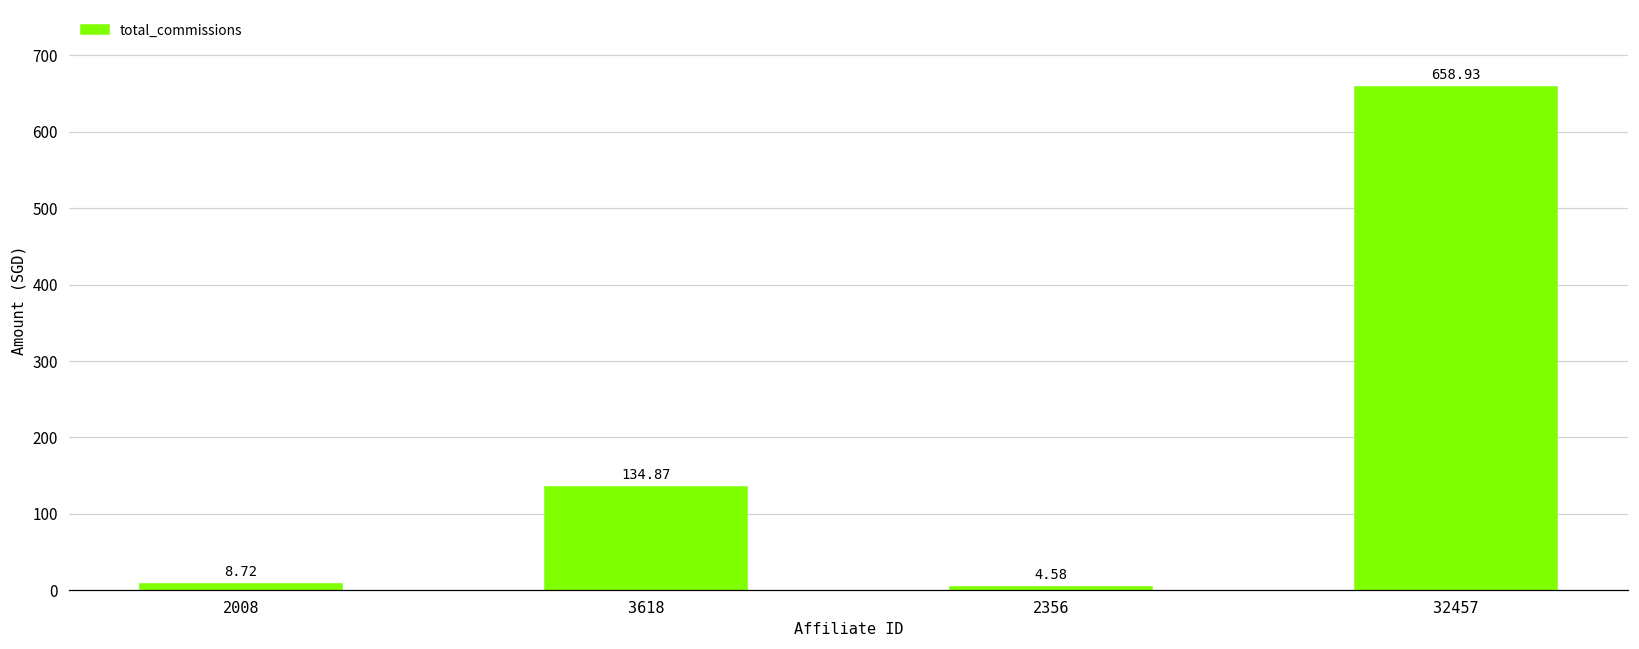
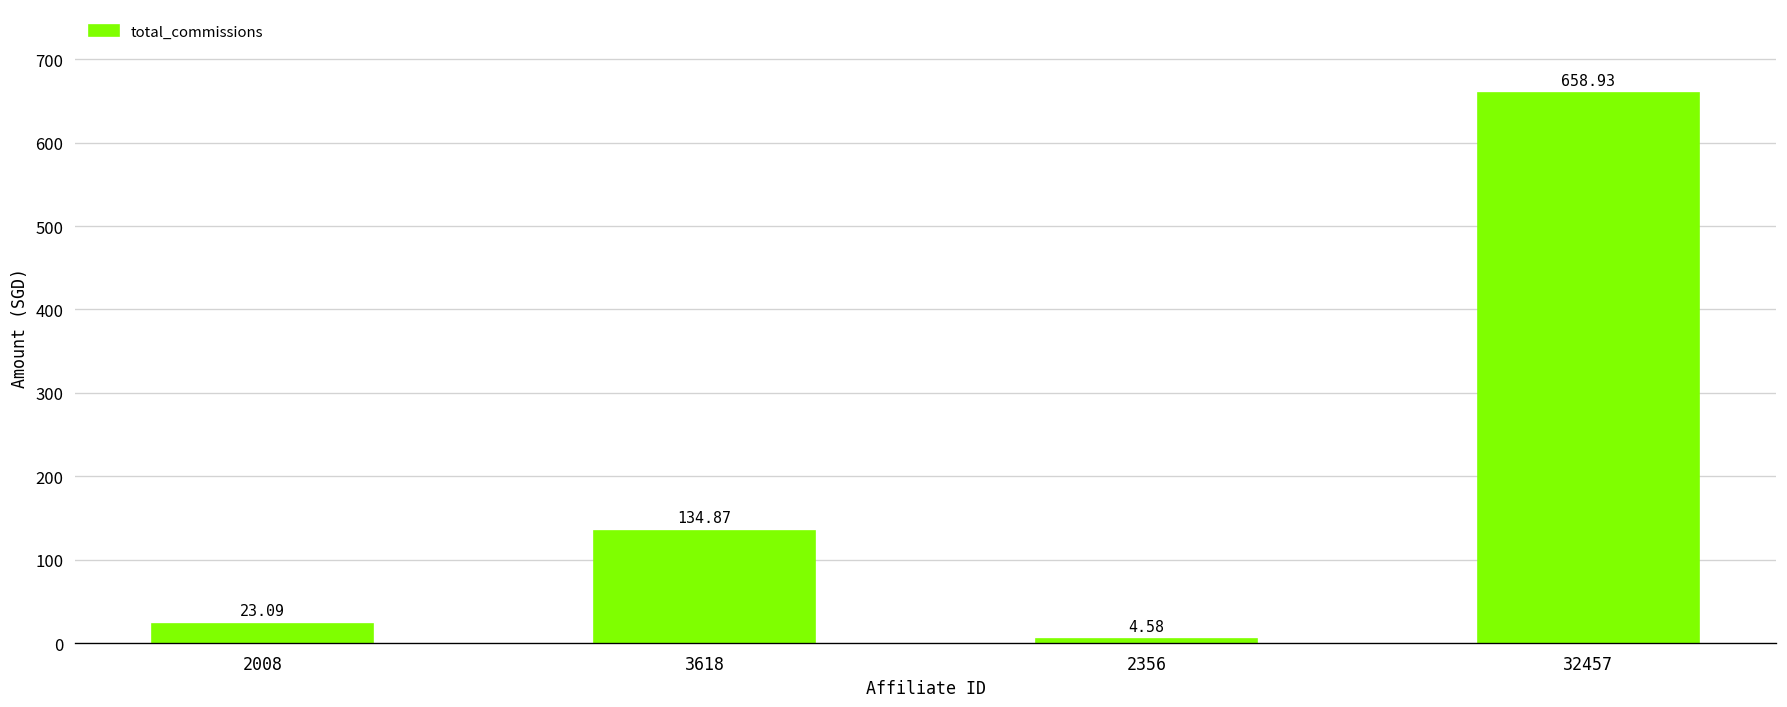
  {
-   "2008": 8.72,
+   "2008": 23.09,
    "3618": 134.87,
    "2356": 4.58,
    "32457": 658.93
  }
